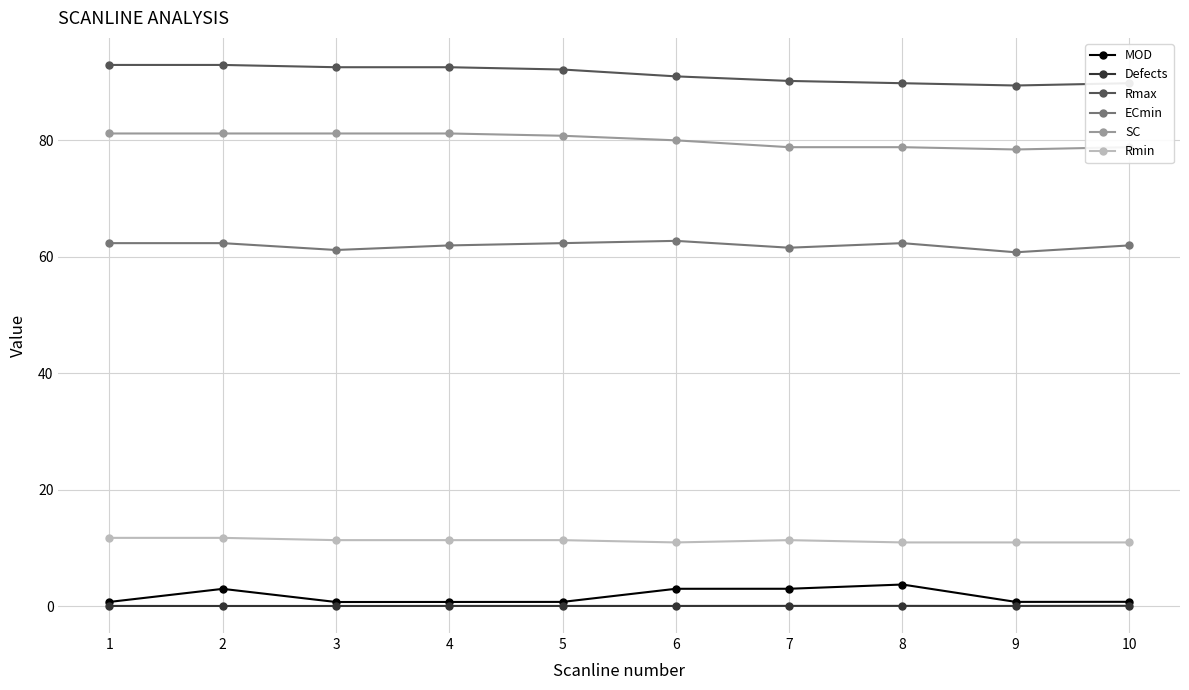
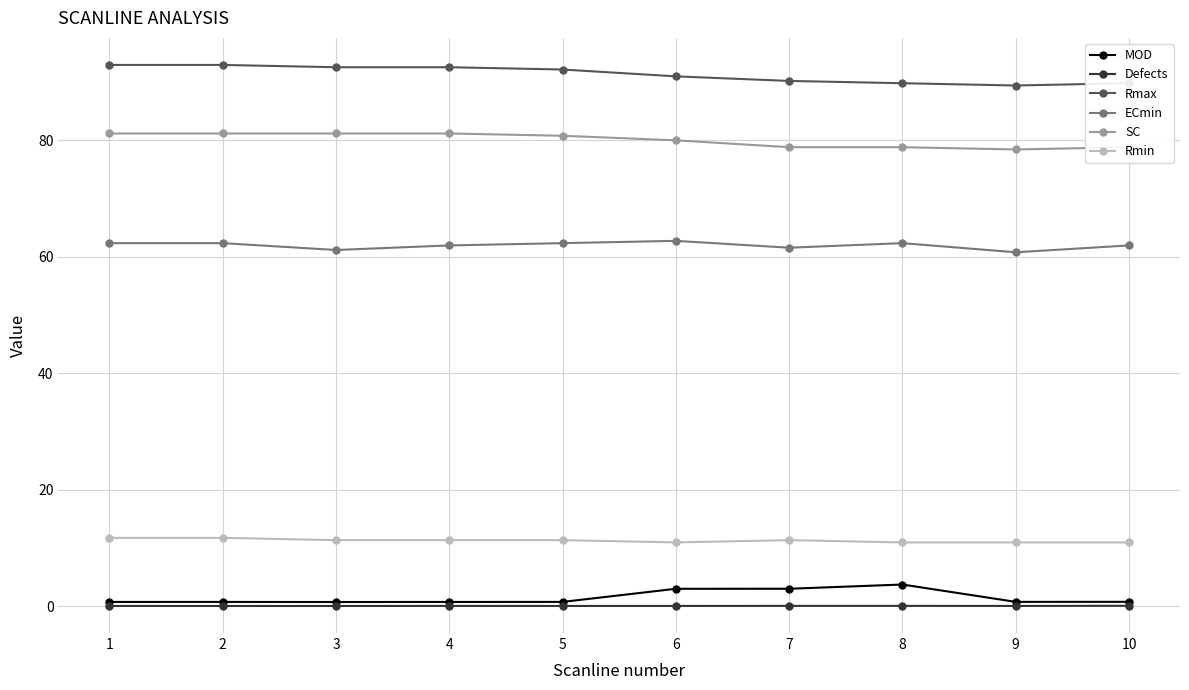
  {
    "MOD": {
      "1": 1,
-     "2": 3,
+     "2": 1,
      "3": 1,
      "4": 1,
      "5": 1,
      "6": 3,
      "7": 3,
      "8": 4,
      "9": 1,
      "10": 1
    }
  }
